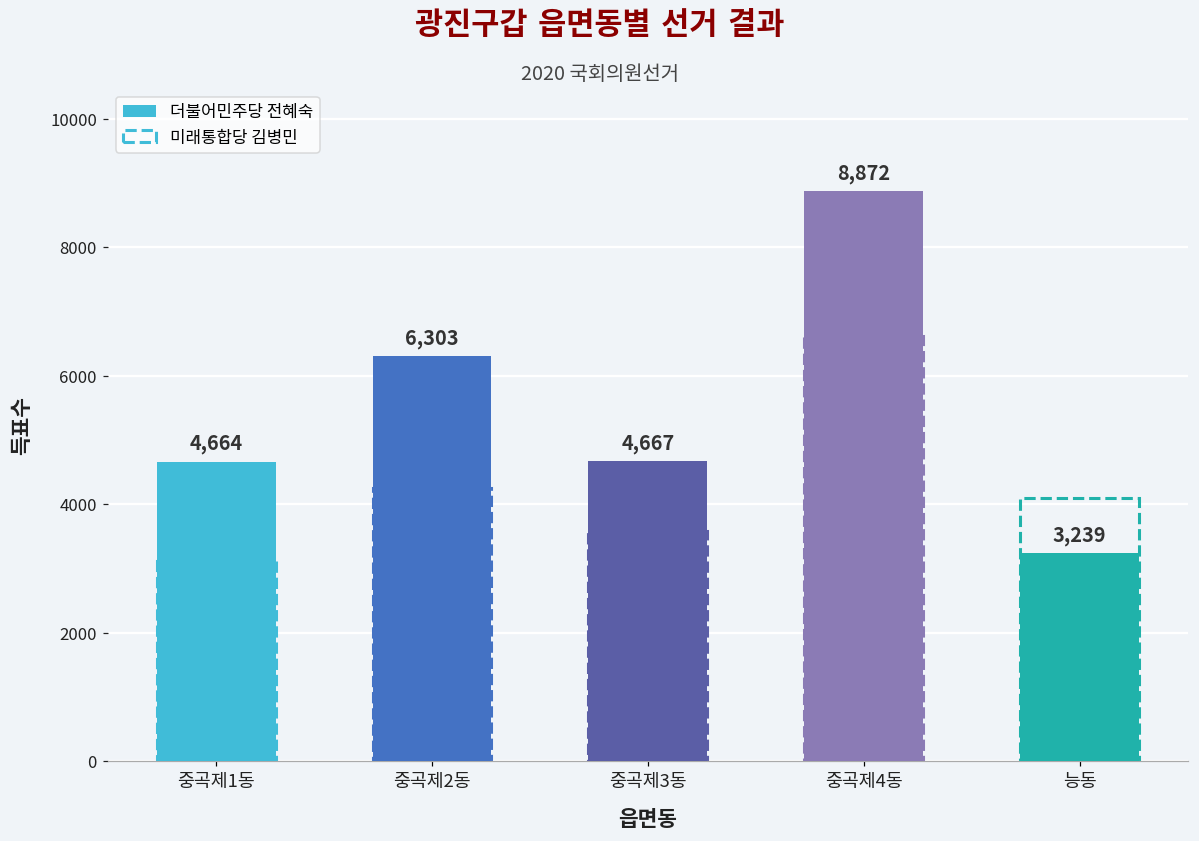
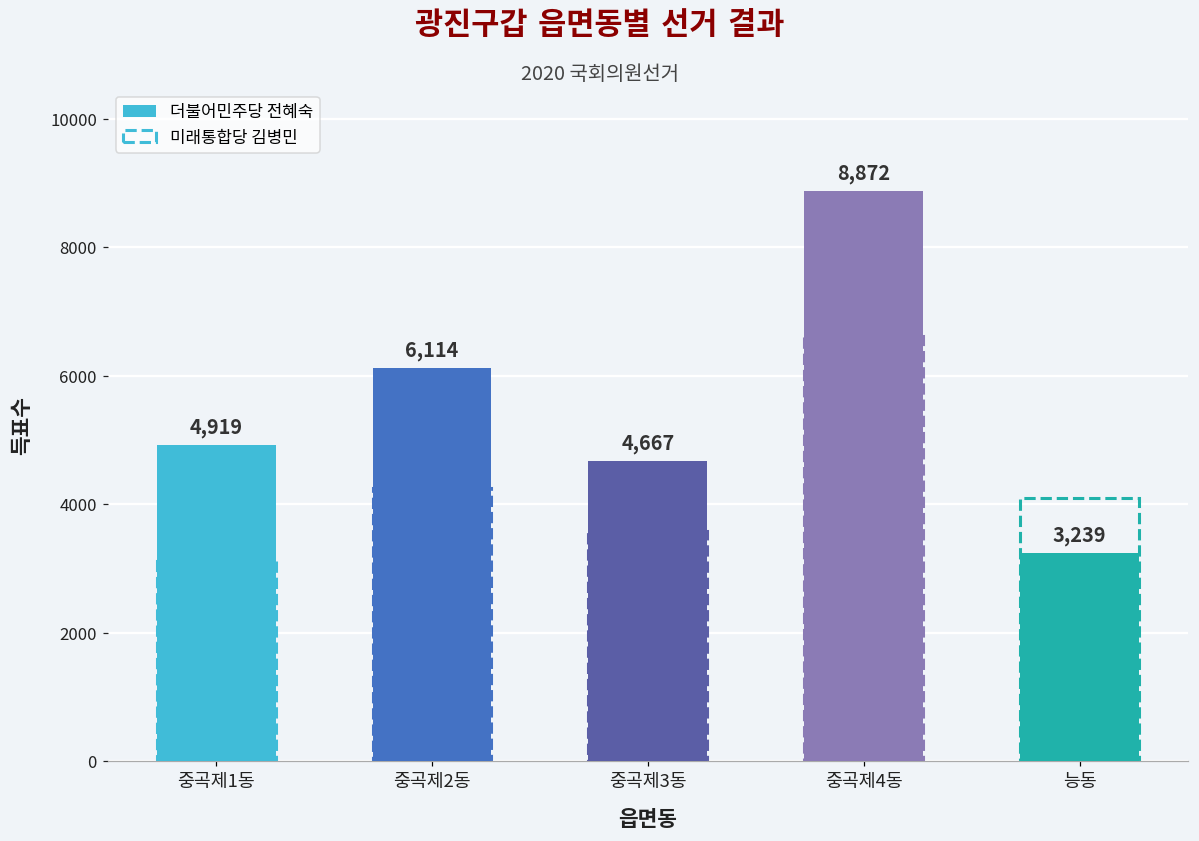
  {
    "더불어민주당 전혜숙": {
-     "중곡제1동": "4,664",
-     "중곡제2동": "6,303",
+     "중곡제1동": "4,919",
+     "중곡제2동": "6,114",
      "중곡제3동": "4,667",
      "중곡제4동": "8,872"
    }
  }
